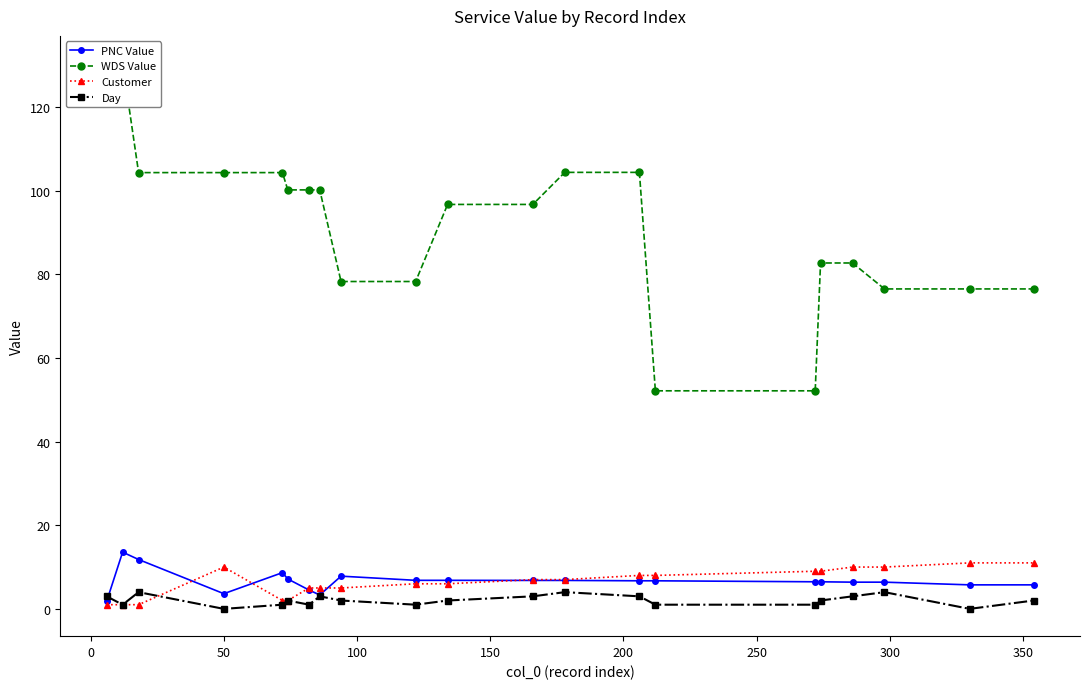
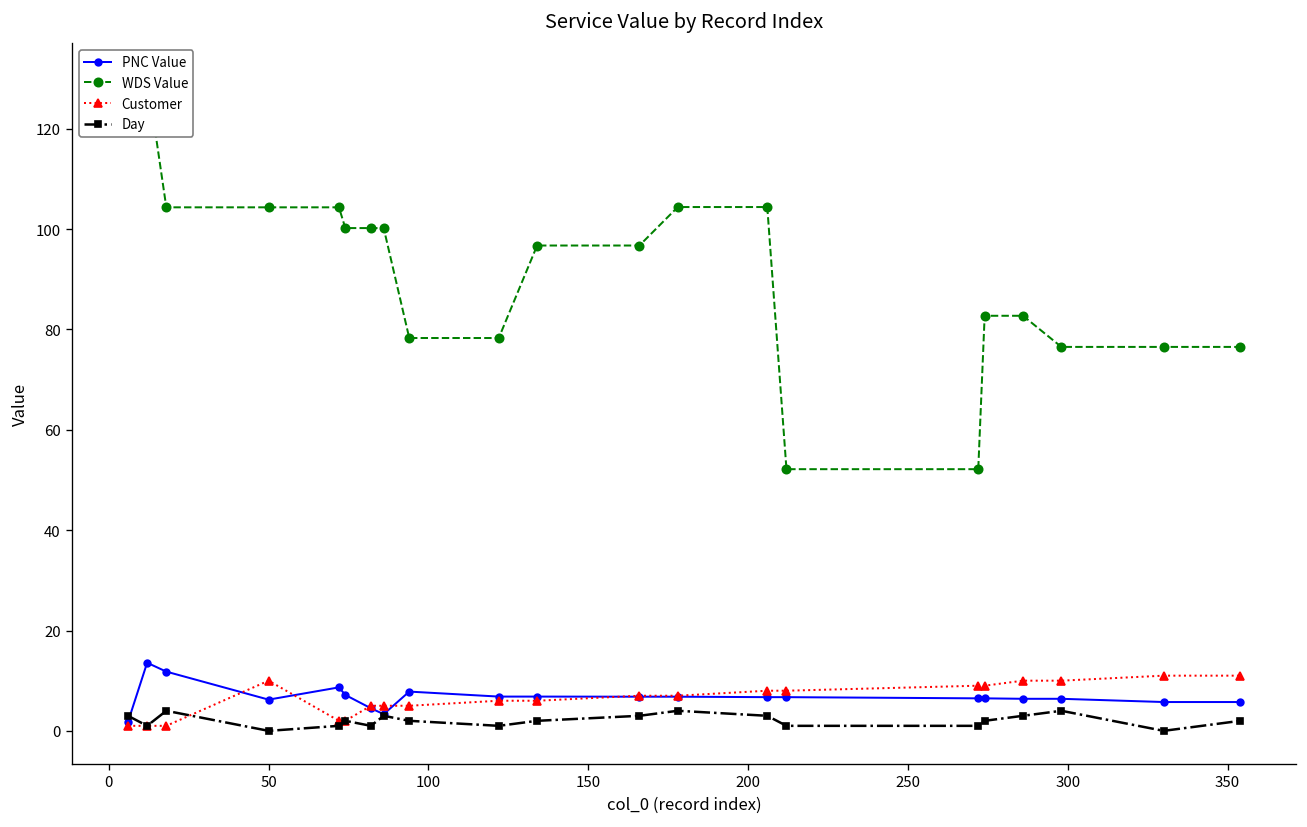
  {
    "PNC Value": {
-     "50": 4
+     "50": 6
    },
    "WDS Value": {
      "50": 104
    },
    "Customer": {
      "50": 10
    },
    "Day": {
      "50": 0
    }
  }
